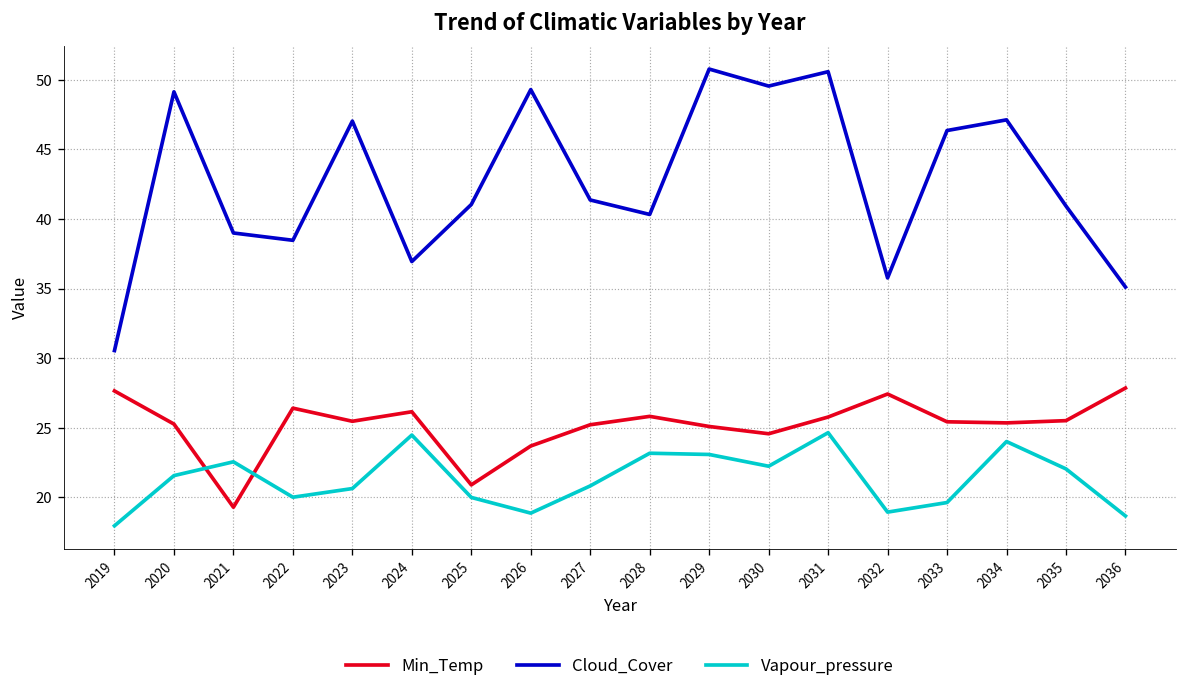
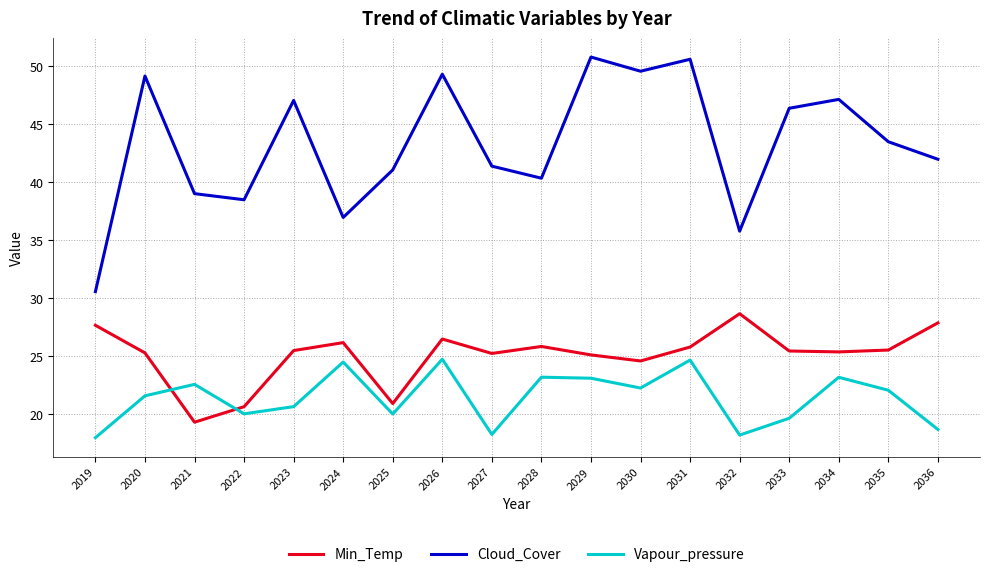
  {
    "Min_Temp": {
      "2019": 27.6,
      "2020": 25.3,
      "2021": 19.3,
-     "2022": 26.4,
+     "2022": 20.6,
      "2023": 25.5,
      "2024": 26.1,
      "2025": 20.9,
-     "2026": 23.7,
+     "2026": 26.5,
      "2027": 25.2,
      "2028": 25.8,
      "2029": 25.1,
      "2030": 24.6,
      "2031": 25.8,
-     "2032": 27.4,
+     "2032": 28.6,
      "2033": 25.4,
      "2034": 25.3,
      "2035": 25.5,
      "2036": 27.9
    },
    "Cloud_Cover": {
      "2019": 30.5,
      "2020": 49.1,
      "2021": 39.0,
      "2022": 38.5,
      "2023": 47.0,
      "2024": 36.9,
      "2025": 41.0,
      "2026": 49.3,
      "2027": 41.4,
      "2028": 40.3,
      "2029": 50.8,
      "2030": 49.5,
      "2031": 50.6,
      "2032": 35.8,
      "2033": 46.4,
      "2034": 47.1,
-     "2035": 40.9,
-     "2036": 35.1
+     "2035": 43.5,
+     "2036": 42.0
    },
    "Vapour_pressure": {
      "2019": 18.0,
      "2020": 21.6,
      "2021": 22.6,
      "2022": 20.0,
      "2023": 20.6,
      "2024": 24.5,
      "2025": 20.0,
-     "2026": 18.9,
-     "2027": 20.8,
+     "2026": 24.7,
+     "2027": 18.2,
      "2028": 23.2,
      "2029": 23.1,
      "2030": 22.2,
      "2031": 24.6,
-     "2032": 18.9,
+     "2032": 18.2,
      "2033": 19.6,
-     "2034": 24.0,
+     "2034": 23.2,
      "2035": 22.0,
      "2036": 18.7
    }
  }
